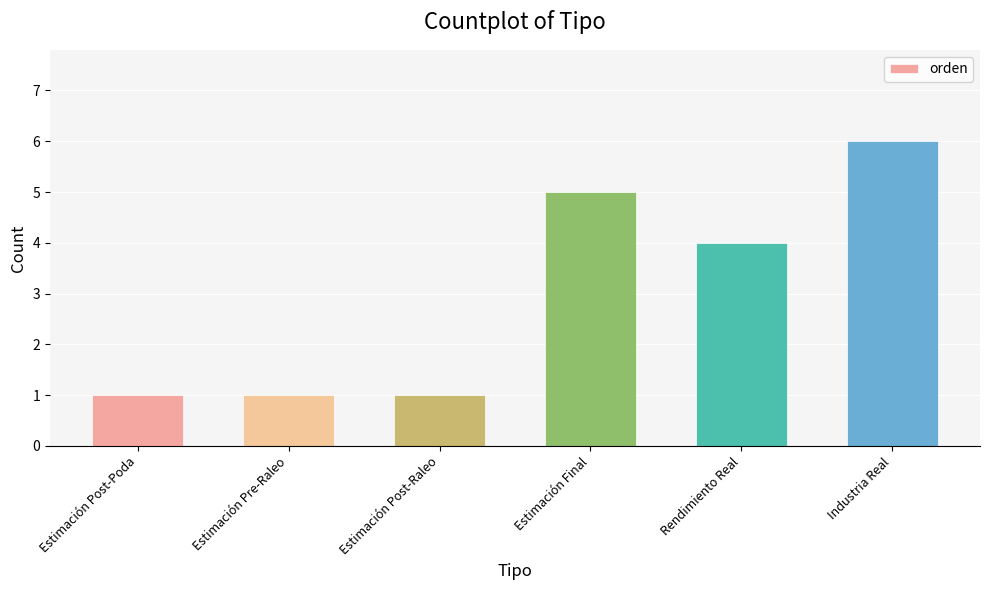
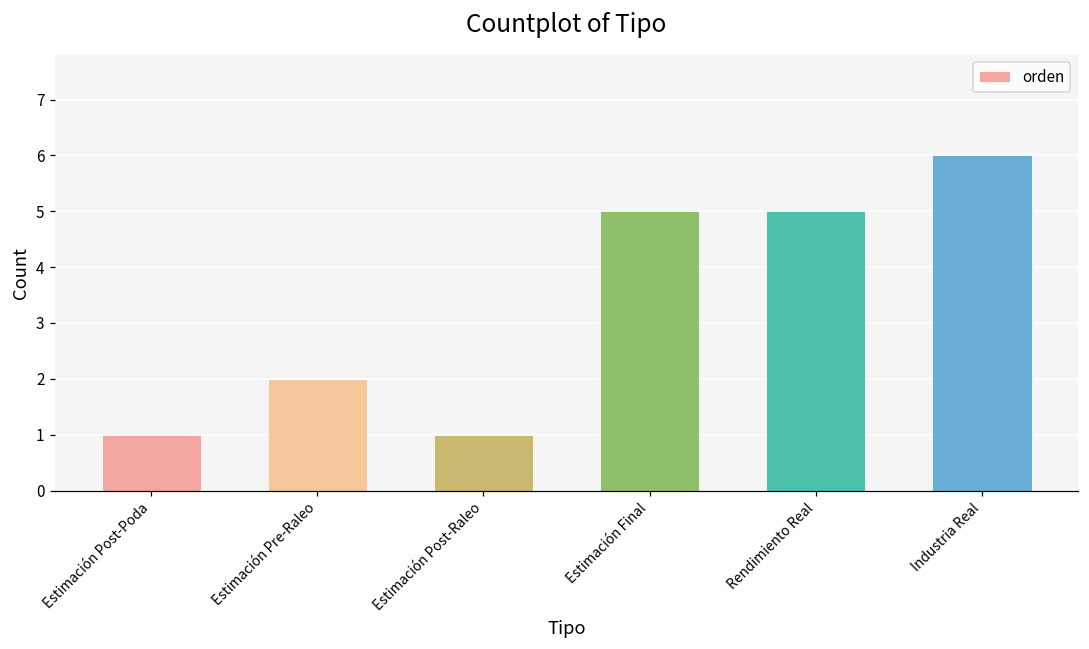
  {
    "Estimación Post-Poda": 1,
-   "Estimación Pre-Raleo": 1,
+   "Estimación Pre-Raleo": 2,
    "Estimación Post-Raleo": 1,
    "Estimación Final": 5,
-   "Rendimiento Real": 4,
+   "Rendimiento Real": 5,
    "Industria Real": 6
  }
